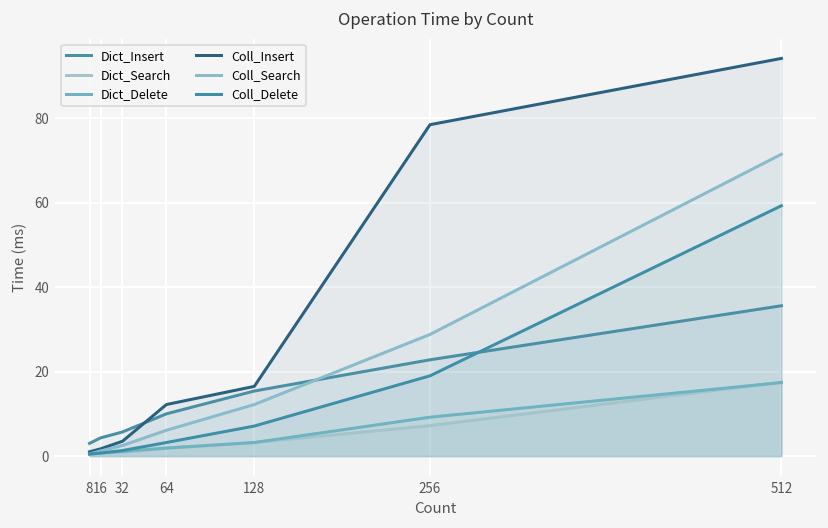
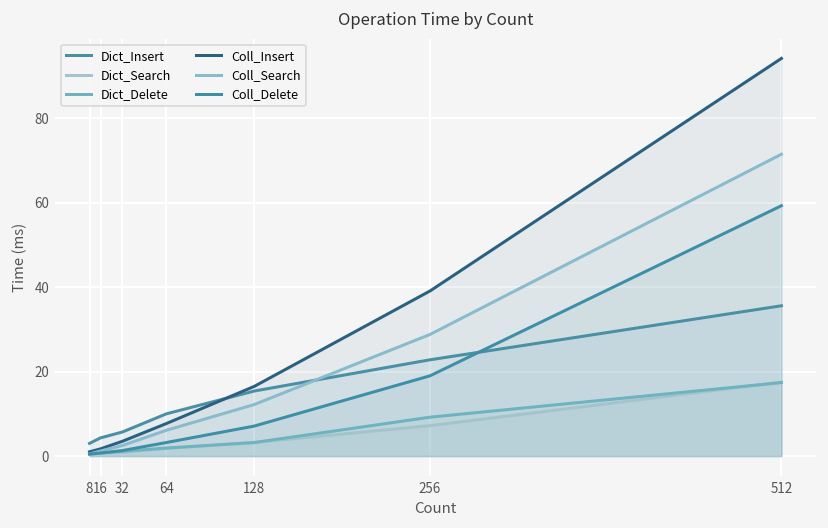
  {
    "Coll_Insert": {
      "32": 4,
-     "64": 12,
+     "64": 8,
      "128": 17,
-     "256": 79,
+     "256": 39,
      "512": 94
    }
  }
